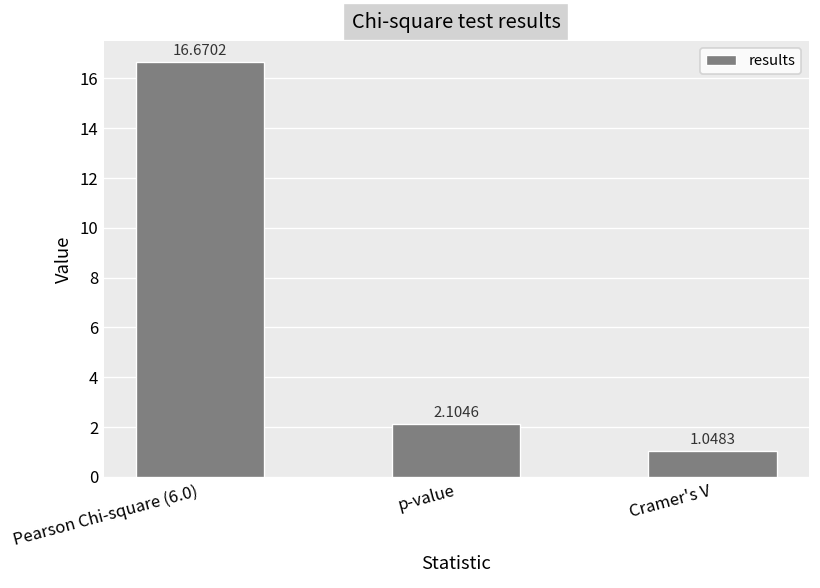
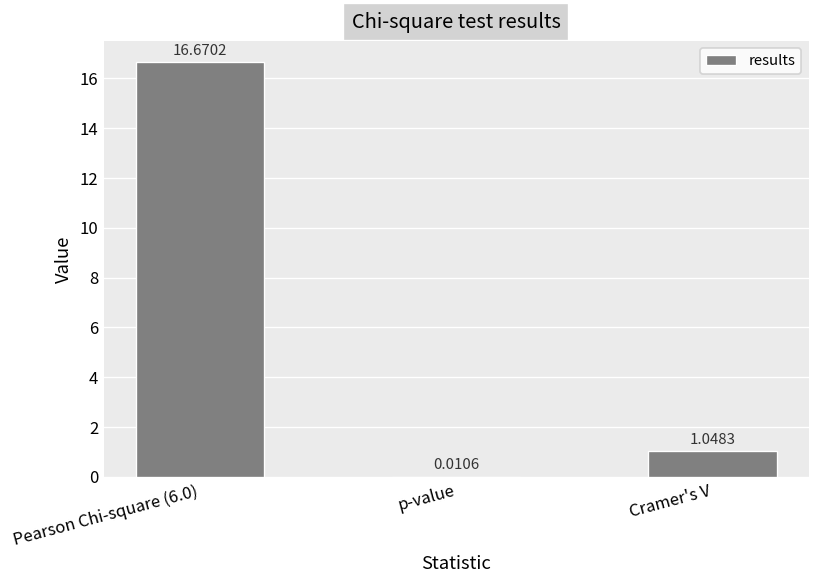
  {
    "Pearson Chi-square (6.0)": 16.6702,
-   "p-value": 2.1046,
+   "p-value": 0.0106,
    "Cramer's V": 1.0483
  }
